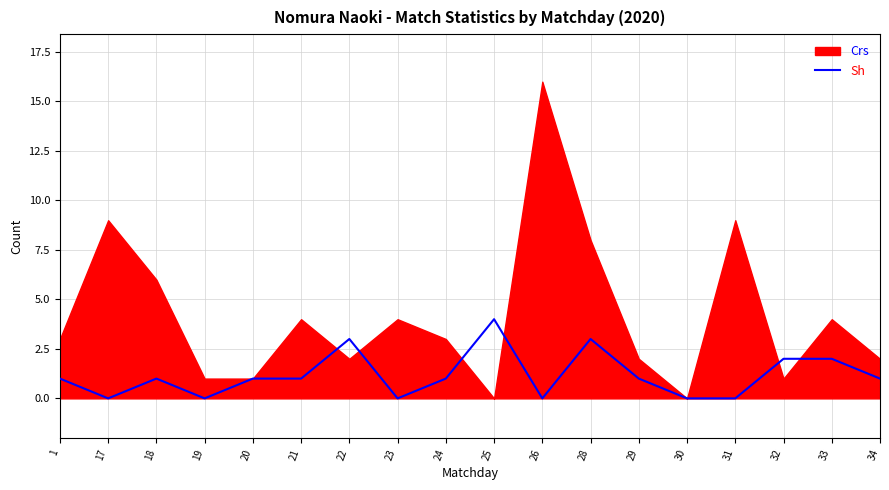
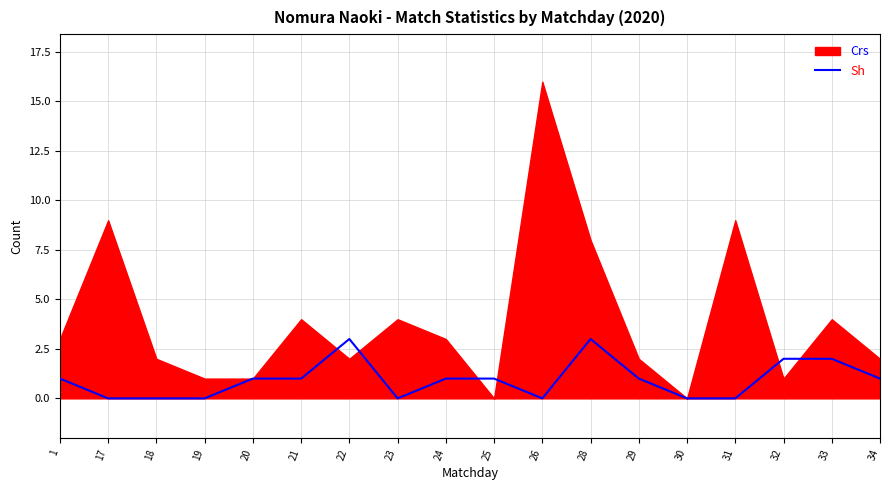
  {
    "Sh": {
      "1": 1,
      "17": 0,
-     "18": 1,
+     "18": 0,
      "19": 0,
      "21": 1,
      "22": 3,
      "23": 0,
      "24": 1,
-     "25": 4,
+     "25": 1,
      "26": 0,
      "28": 3,
      "29": 1,
      "31": 0,
      "32": 2,
      "33": 2,
      "34": 1
    },
    "Crs": {
      "1": 3,
      "17": 9,
-     "18": 6,
+     "18": 2,
      "19": 1,
      "21": 4,
      "22": 2,
      "23": 4,
      "24": 3,
      "25": 0,
      "26": 16,
      "28": 8,
      "29": 2,
      "31": 9,
      "32": 1,
      "33": 4,
      "34": 2
    }
  }
